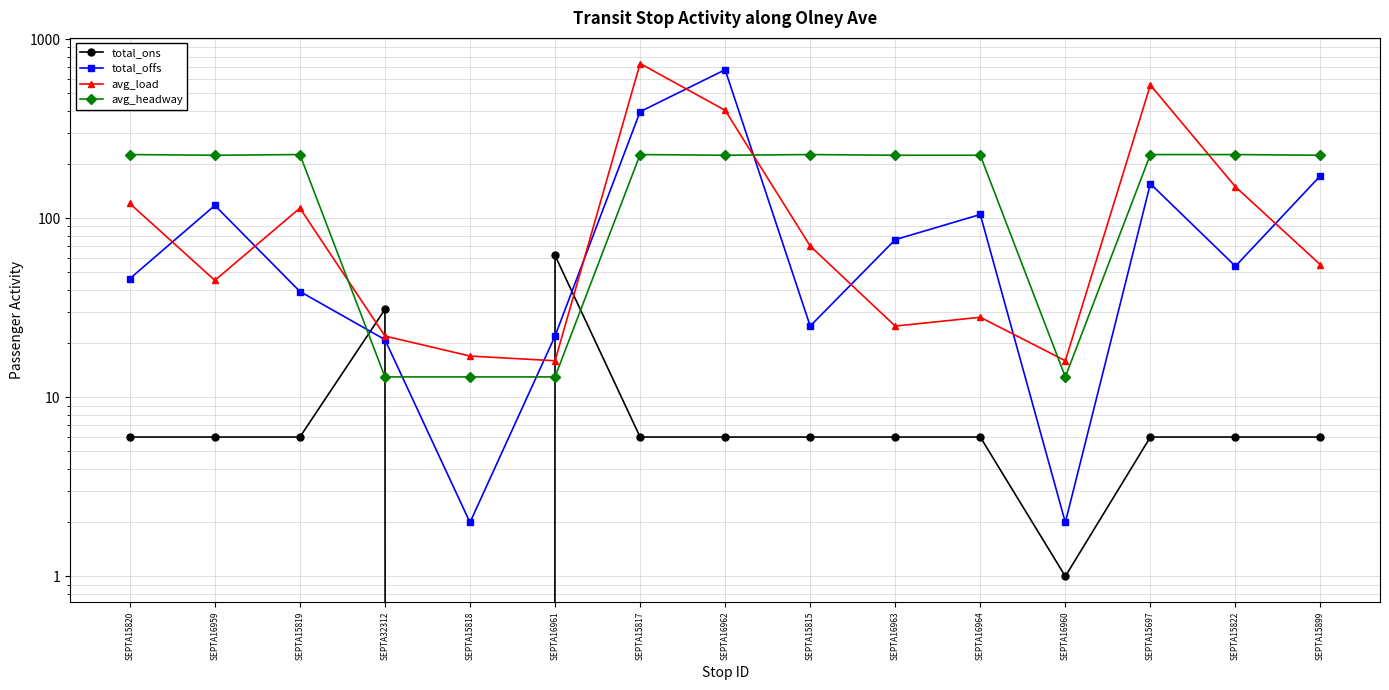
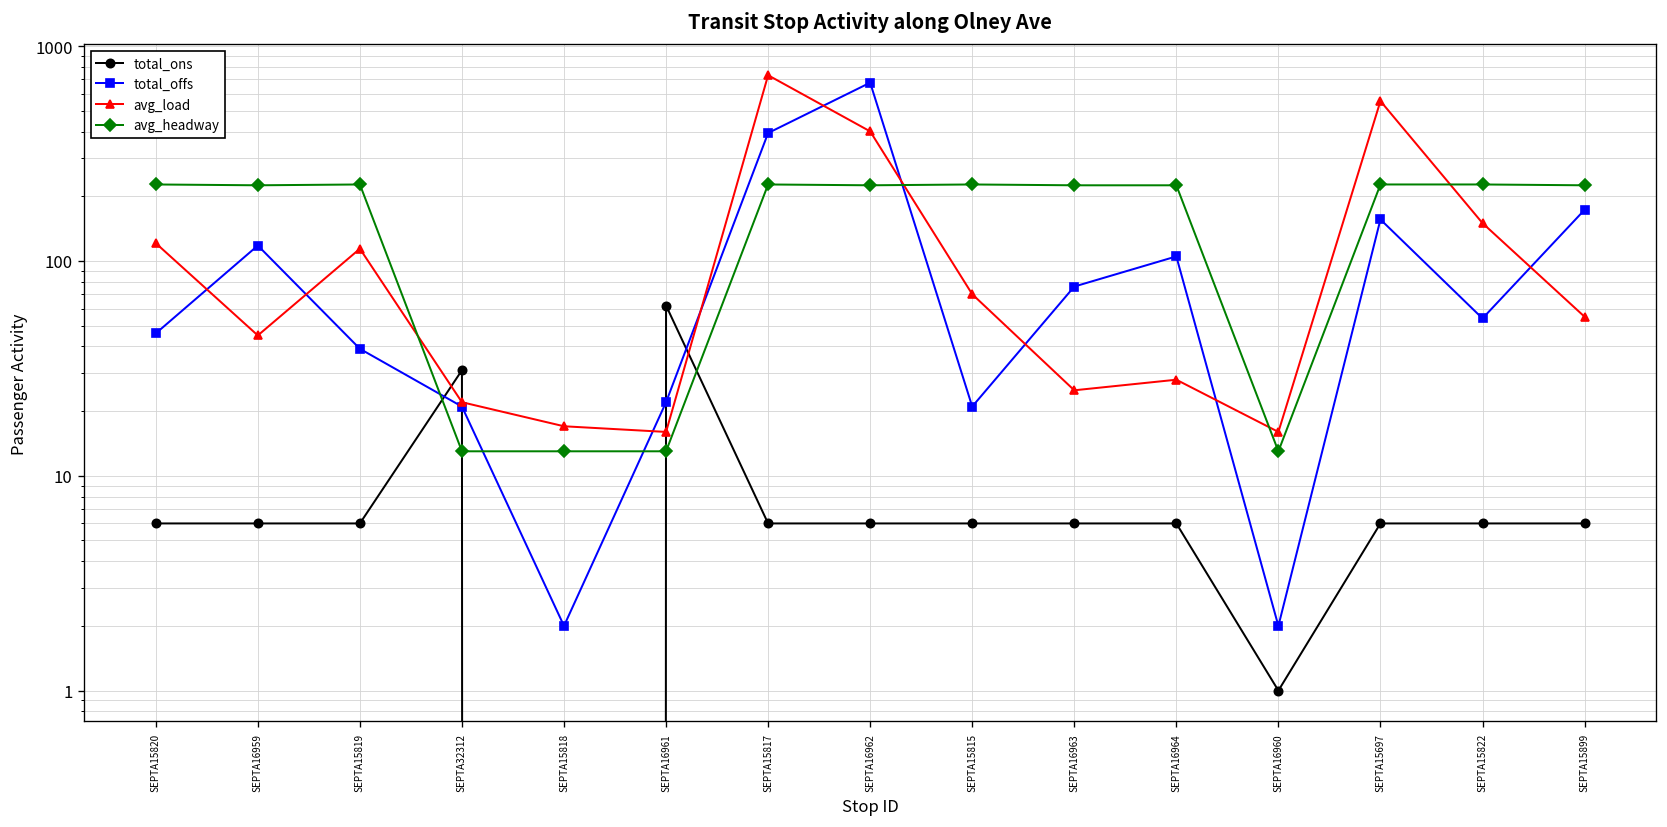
  {
    "total_ons": {
      "SEPTA15820": 6,
      "SEPTA16959": 6,
      "SEPTA15819": 6,
      "SEPTA32312": 31,
      "SEPTA16961": 62,
      "SEPTA15817": 6,
      "SEPTA16962": 6,
      "SEPTA15815": 6,
      "SEPTA16963": 6,
      "SEPTA16964": 6,
      "SEPTA16960": 1,
      "SEPTA15697": 6,
      "SEPTA15822": 6,
      "SEPTA15899": 6
    },
    "total_offs": {
      "SEPTA15820": 46,
      "SEPTA16959": 120,
      "SEPTA15819": 39,
      "SEPTA32312": 21,
      "SEPTA15818": 2,
      "SEPTA16961": 22,
      "SEPTA15817": 390,
      "SEPTA16962": 680,
-     "SEPTA15815": 25,
+     "SEPTA15815": 21,
      "SEPTA16963": 76,
      "SEPTA16964": 110,
      "SEPTA16960": 2,
      "SEPTA15697": 160,
      "SEPTA15822": 54,
      "SEPTA15899": 170
    },
    "avg_load": {
      "SEPTA15820": 120,
      "SEPTA16959": 45,
      "SEPTA15819": 110,
      "SEPTA32312": 22,
      "SEPTA15818": 17,
      "SEPTA16961": 16,
      "SEPTA15817": 730,
      "SEPTA16962": 400,
      "SEPTA15815": 70,
      "SEPTA16963": 25,
      "SEPTA16964": 28,
      "SEPTA16960": 16,
      "SEPTA15697": 560,
      "SEPTA15822": 150,
      "SEPTA15899": 55
    },
    "avg_headway": {
      "SEPTA15820": 230,
      "SEPTA16959": 230,
      "SEPTA15819": 230,
      "SEPTA32312": 13,
      "SEPTA15818": 13,
      "SEPTA16961": 13,
      "SEPTA15817": 230,
      "SEPTA16962": 230,
      "SEPTA15815": 230,
      "SEPTA16963": 230,
      "SEPTA16964": 230,
      "SEPTA16960": 13,
      "SEPTA15697": 230,
      "SEPTA15822": 230,
      "SEPTA15899": 230
    }
  }
